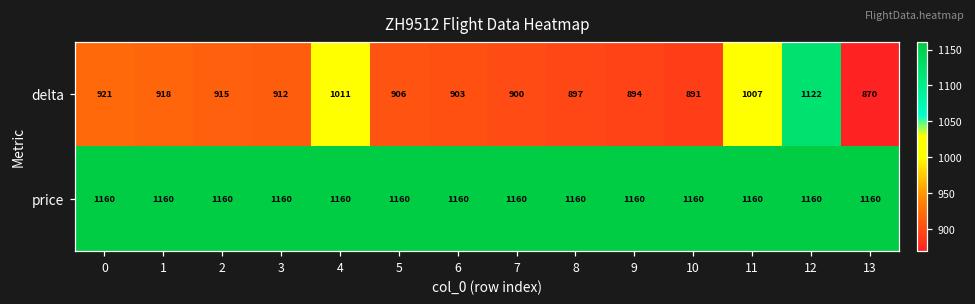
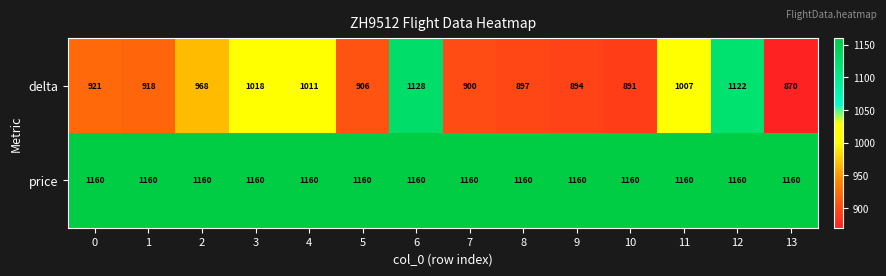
  {
    "delta": {
      "0": 921,
      "1": 918,
-     "2": 915,
-     "3": 912,
+     "2": 968,
+     "3": 1018,
      "4": 1011,
      "5": 906,
-     "6": 903,
+     "6": 1128,
      "7": 900,
      "8": 897,
      "9": 894,
      "10": 891,
      "11": 1007,
      "12": 1122,
      "13": 870
    },
    "price": {
      "0": 1160,
      "1": 1160,
      "2": 1160,
      "3": 1160,
      "4": 1160,
      "5": 1160,
      "6": 1160,
      "7": 1160,
      "8": 1160,
      "9": 1160,
      "10": 1160,
      "11": 1160,
      "12": 1160,
      "13": 1160
    }
  }
